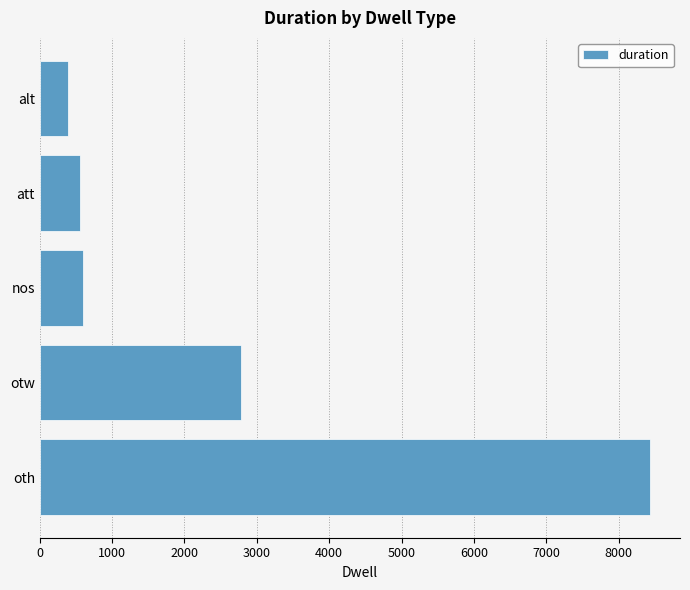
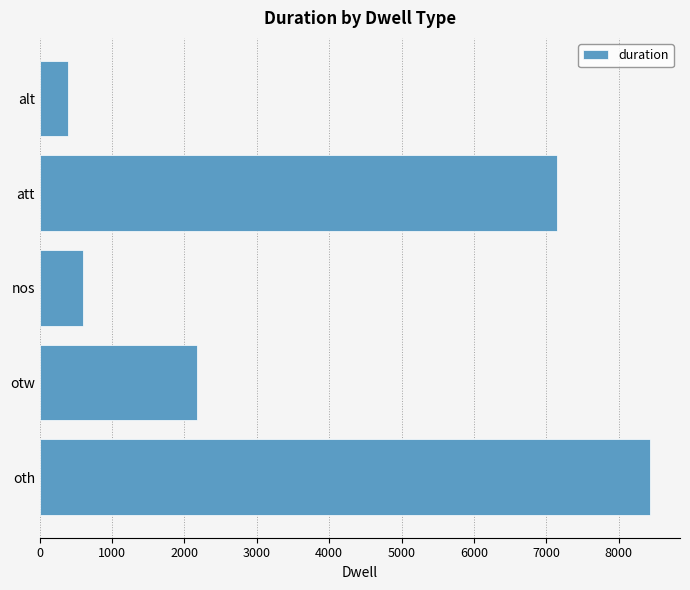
  {
    "alt": 400,
-   "att": 600,
+   "att": 7200,
    "nos": 600,
-   "otw": 2800,
+   "otw": 2200,
    "oth": 8400
  }
